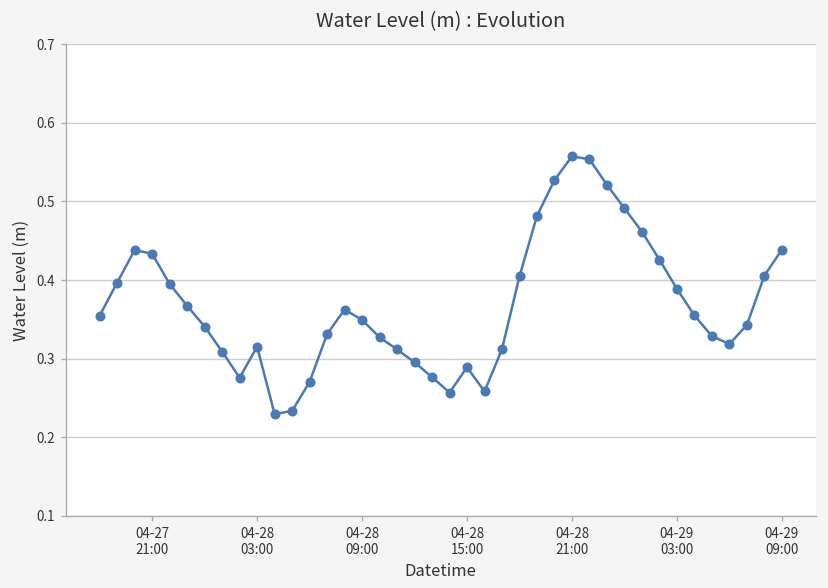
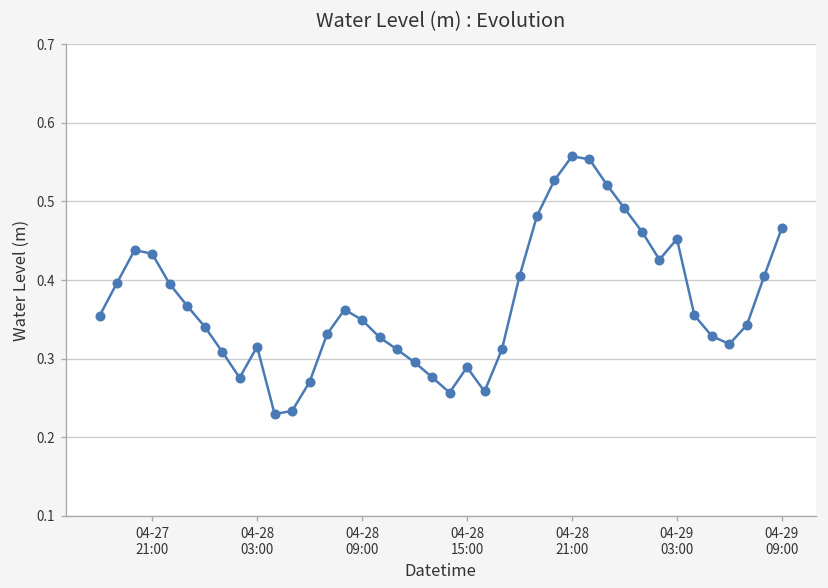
  {
    "04-27 21:00": 0.43,
    "04-28 03:00": 0.32,
    "04-28 09:00": 0.35,
    "04-28 15:00": 0.29,
    "04-28 21:00": 0.56,
-   "04-29 03:00": 0.39,
-   "04-29 09:00": 0.44
+   "04-29 03:00": 0.45,
+   "04-29 09:00": 0.47
  }
